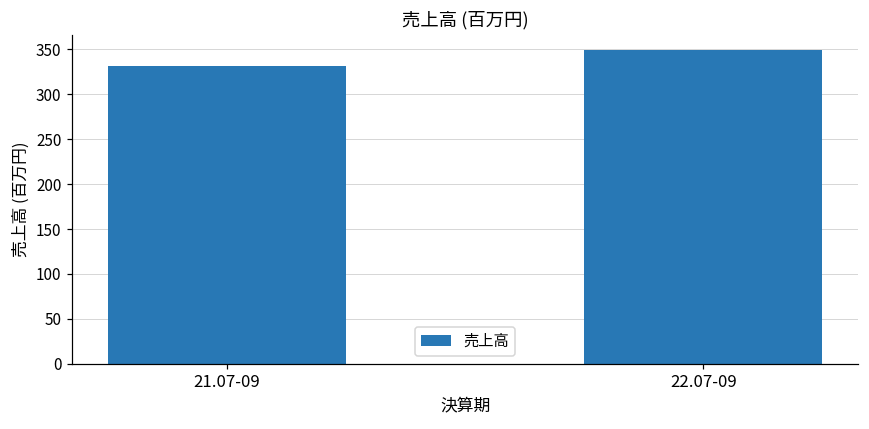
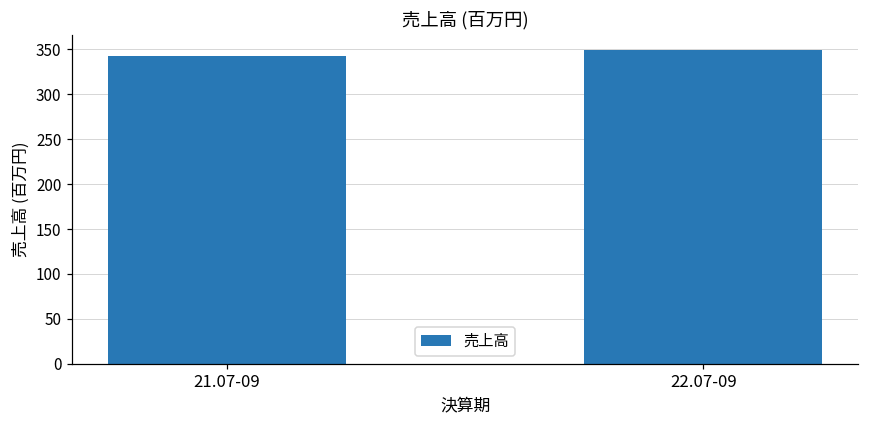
  {
-   "21.07-09": 330,
+   "21.07-09": 340,
    "22.07-09": 350
  }
